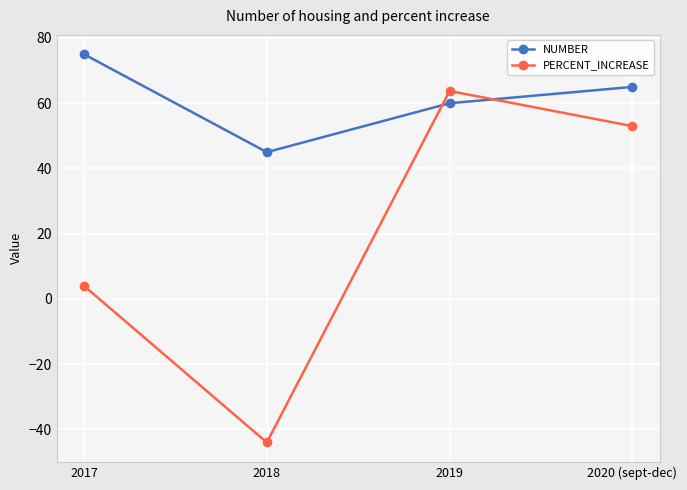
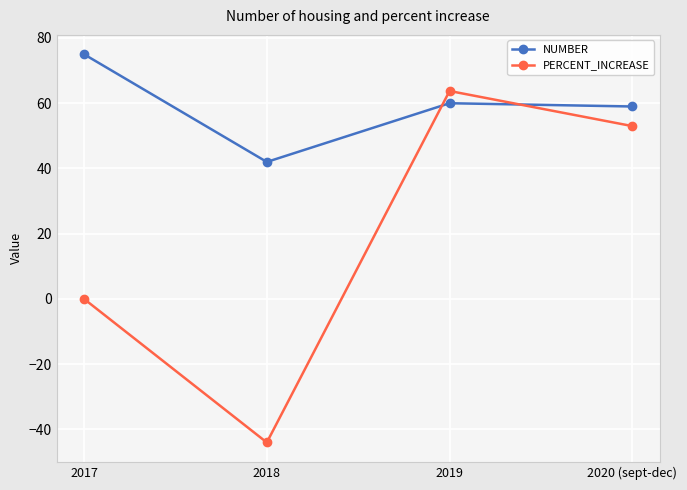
  {
    "NUMBER": {
      "2017": 75,
-     "2018": 45,
+     "2018": 42,
      "2019": 60,
-     "2020 (sept-dec)": 65
+     "2020 (sept-dec)": 59
    },
    "PERCENT_INCREASE": {
-     "2017": 4,
+     "2017": 0,
      "2018": -44,
      "2019": 64,
      "2020 (sept-dec)": 53
    }
  }
